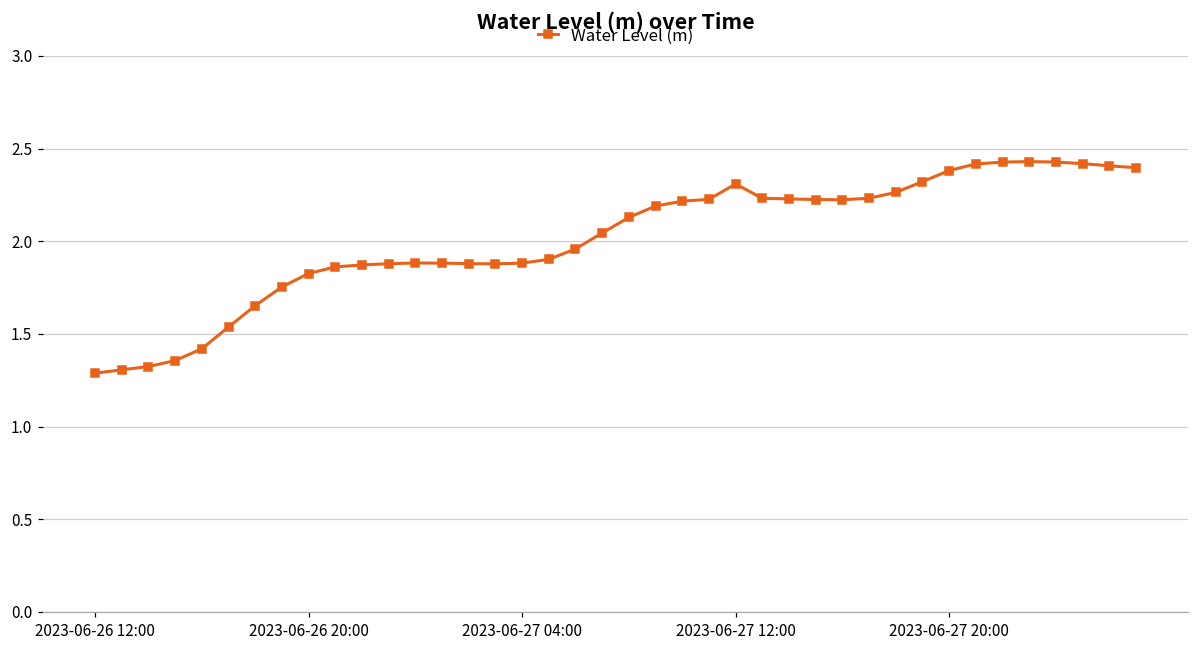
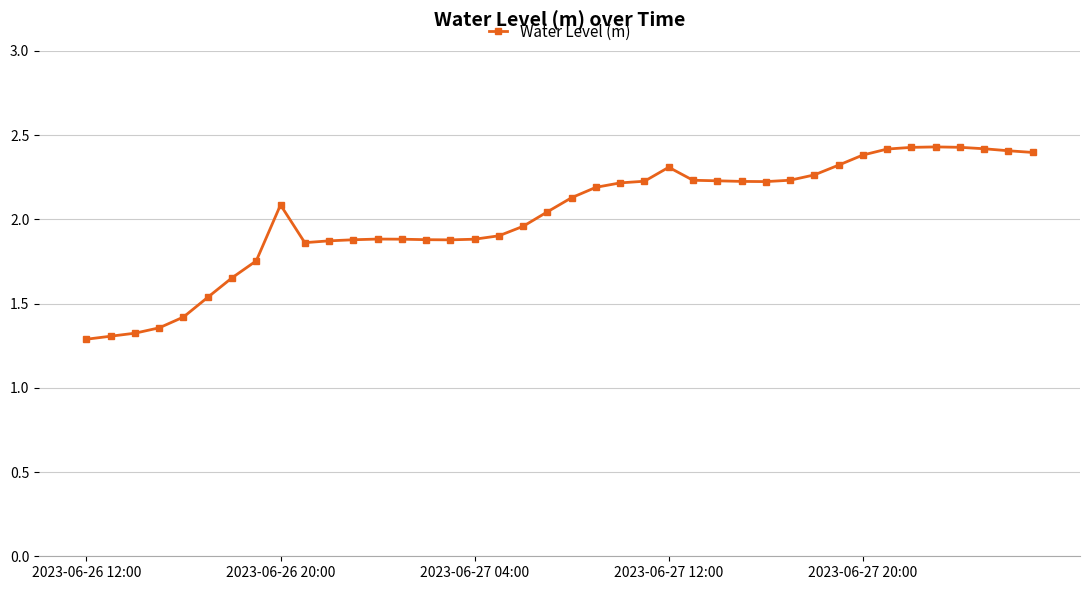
  {
    "2023-06-26 12:00": 1.29,
-   "2023-06-26 20:00": 1.83,
+   "2023-06-26 20:00": 2.09,
    "2023-06-27 04:00": 1.88,
    "2023-06-27 12:00": 2.31,
    "2023-06-27 20:00": 2.38
  }
